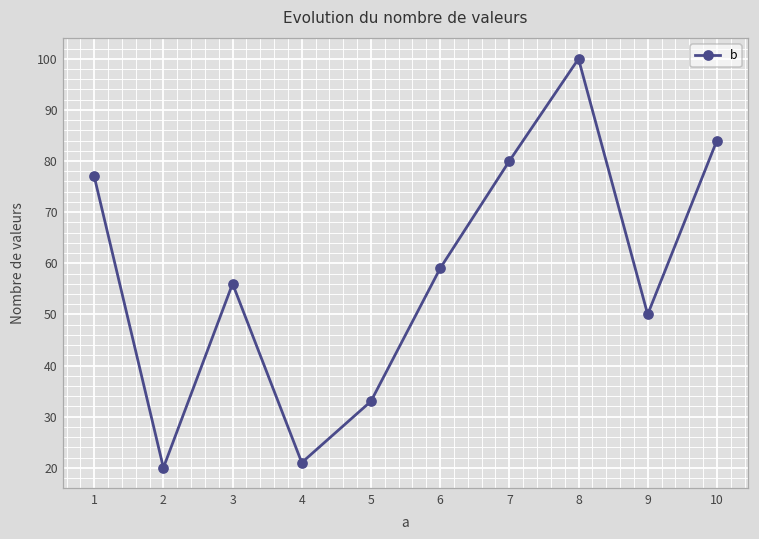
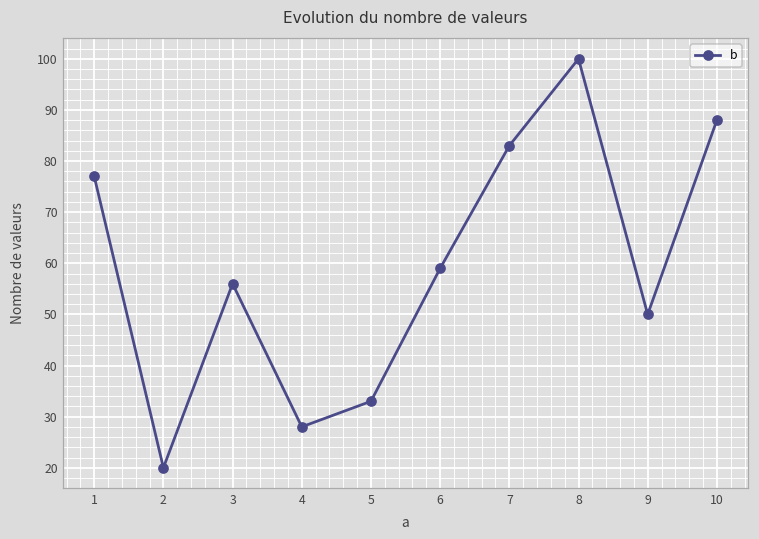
  {
    "1": 77,
    "2": 20,
    "3": 56,
-   "4": 21,
+   "4": 28,
    "5": 33,
    "6": 59,
-   "7": 80,
+   "7": 83,
    "8": 100,
    "9": 50,
-   "10": 84
+   "10": 88
  }
